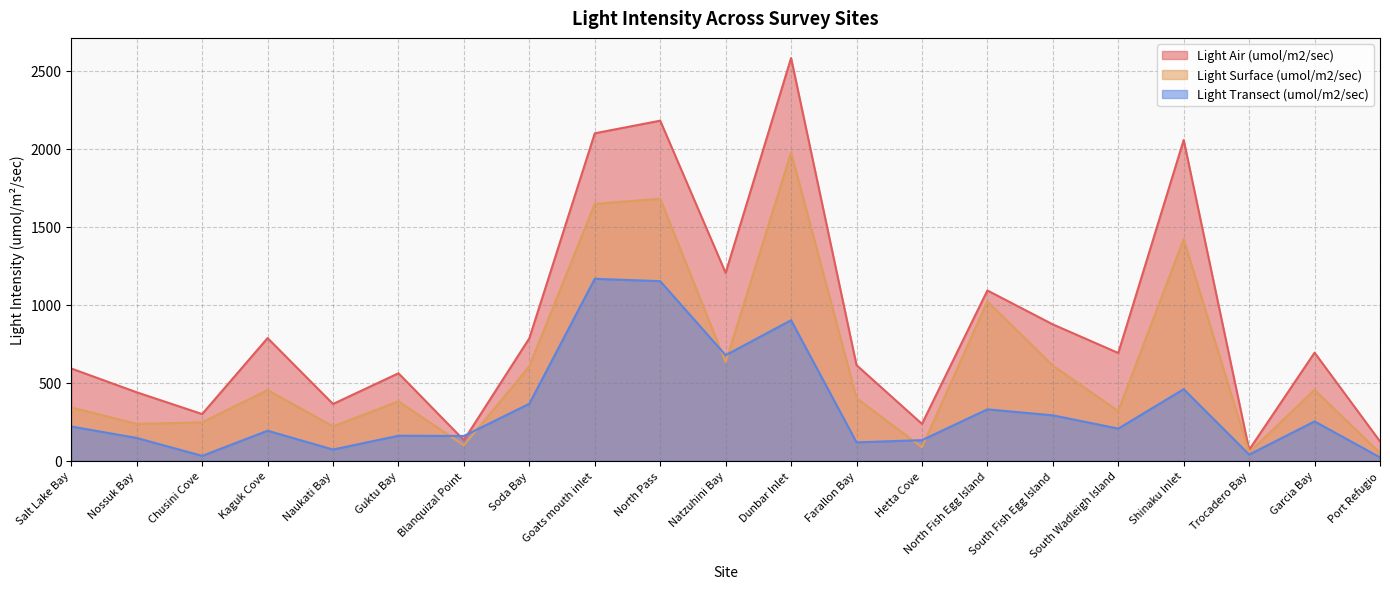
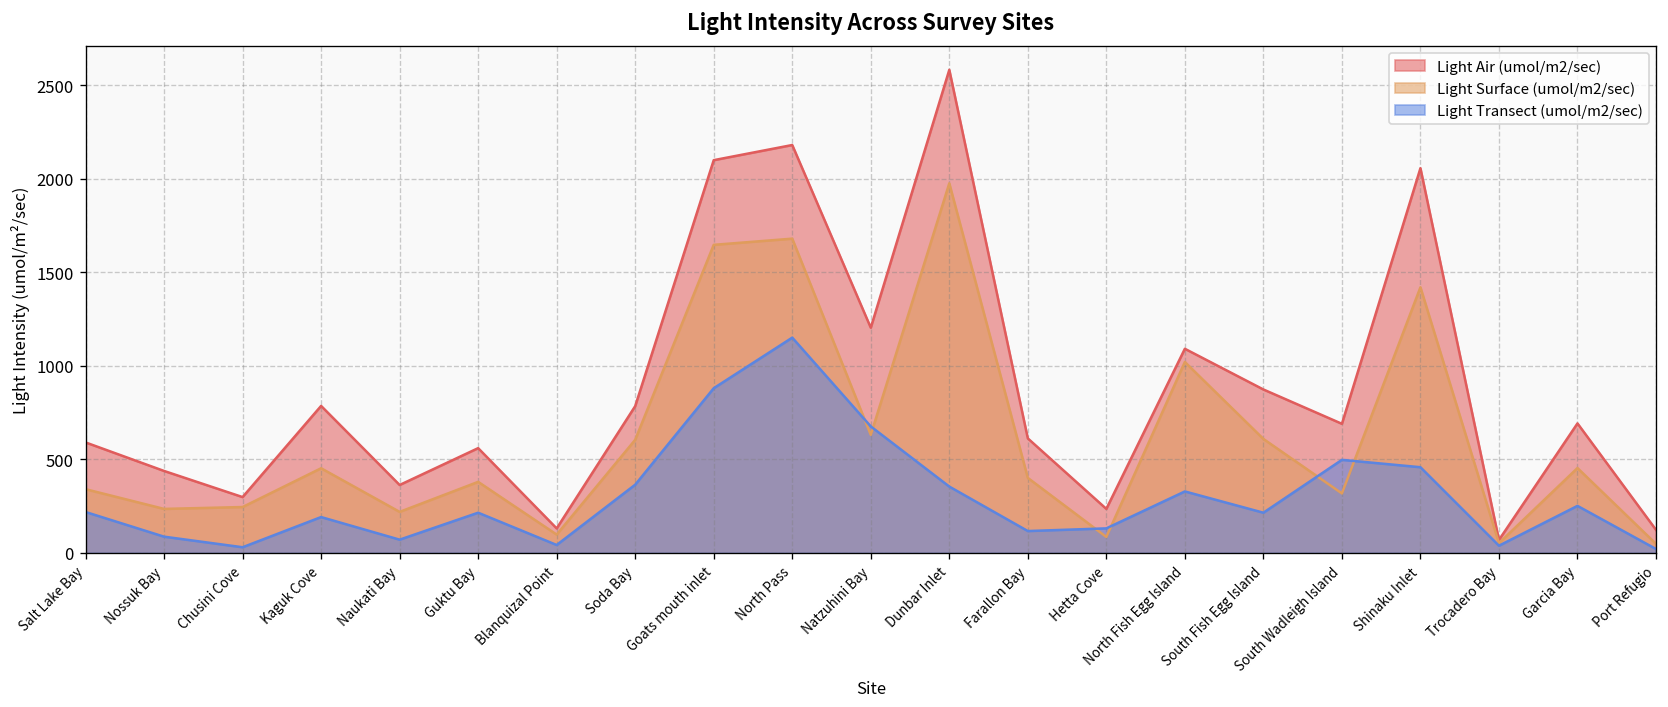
  {
    "Light Transect (umol/m2/sec)": {
      "Salt Lake Bay": 220,
-     "Nossuk Bay": 150,
+     "Nossuk Bay": 90,
      "Chusini Cove": 30,
      "Kaguk Cove": 190,
      "Naukati Bay": 70,
-     "Guktu Bay": 160,
-     "Blanquizal Point": 160,
+     "Guktu Bay": 220,
+     "Blanquizal Point": 40,
      "Soda Bay": 370,
-     "Goats mouth inlet": 1170,
+     "Goats mouth inlet": 880,
      "North Pass": 1150,
      "Natzuhini Bay": 680,
-     "Dunbar Inlet": 900,
+     "Dunbar Inlet": 350,
      "Farallon Bay": 120,
      "Hetta Cove": 130,
      "North Fish Egg Island": 330,
-     "South Fish Egg Island": 290,
-     "South Wadleigh Island": 210,
+     "South Fish Egg Island": 220,
+     "South Wadleigh Island": 500,
      "Shinaku Inlet": 460,
      "Garcia Bay": 250,
      "Port Refugio": 20
    }
  }
